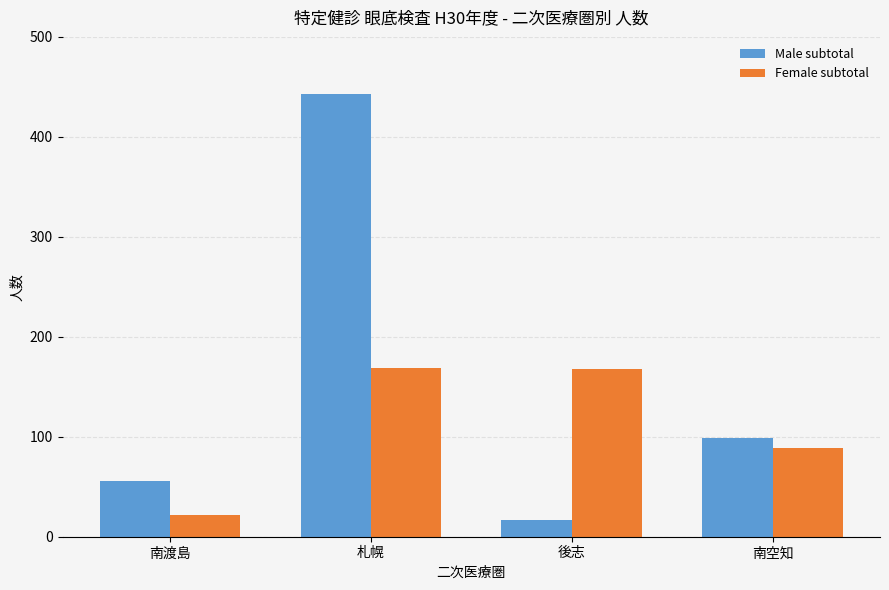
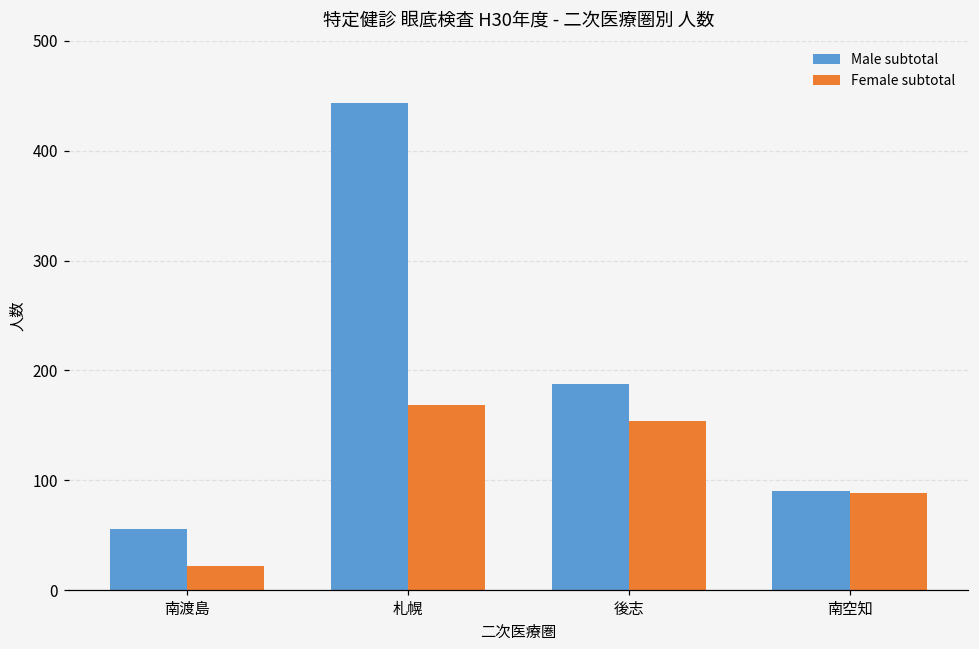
  {
    "Male subtotal": {
      "南渡島": 60,
      "札幌": 440,
-     "後志": 20,
-     "南空知": 100
+     "後志": 190,
+     "南空知": 90
    },
    "Female subtotal": {
      "南渡島": 20,
      "札幌": 170,
-     "後志": 170,
+     "後志": 150,
      "南空知": 90
    }
  }
